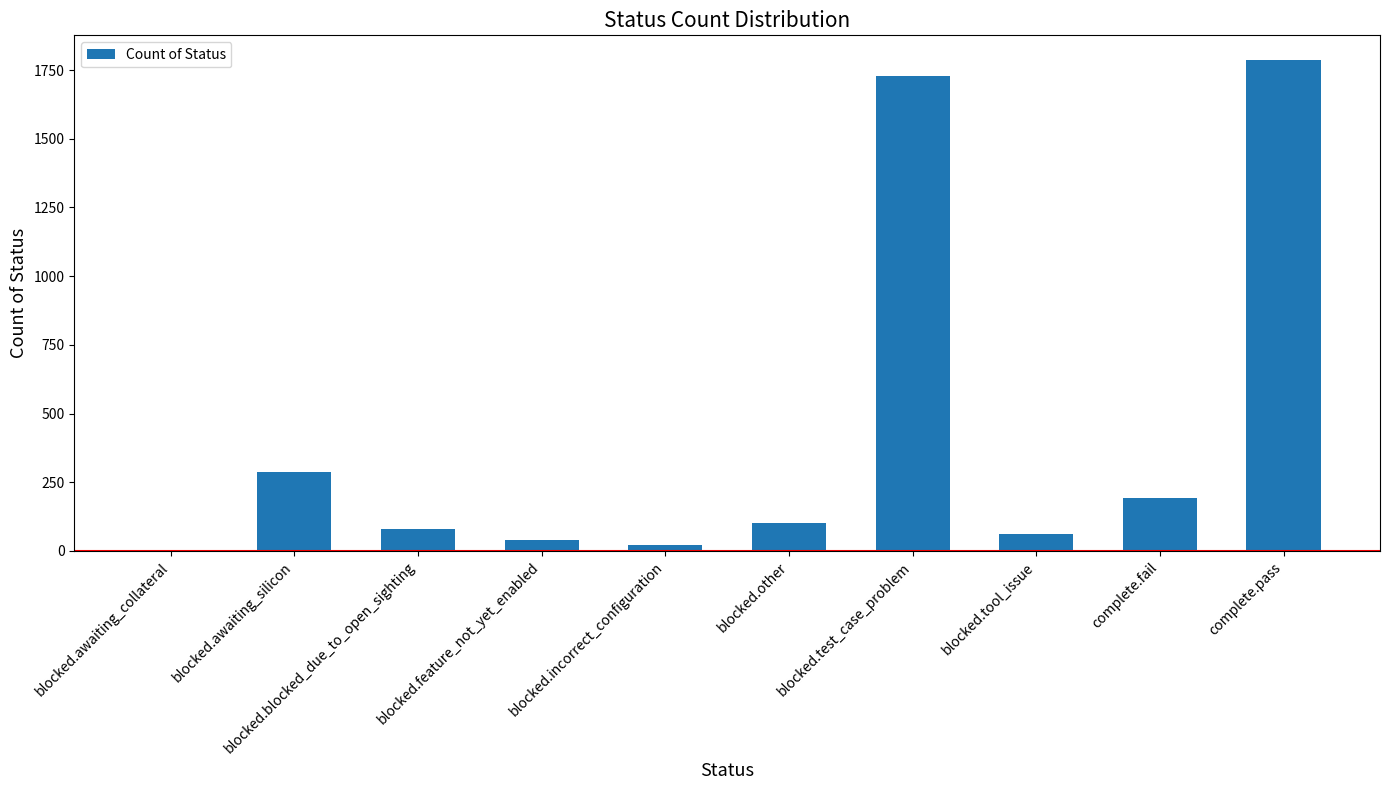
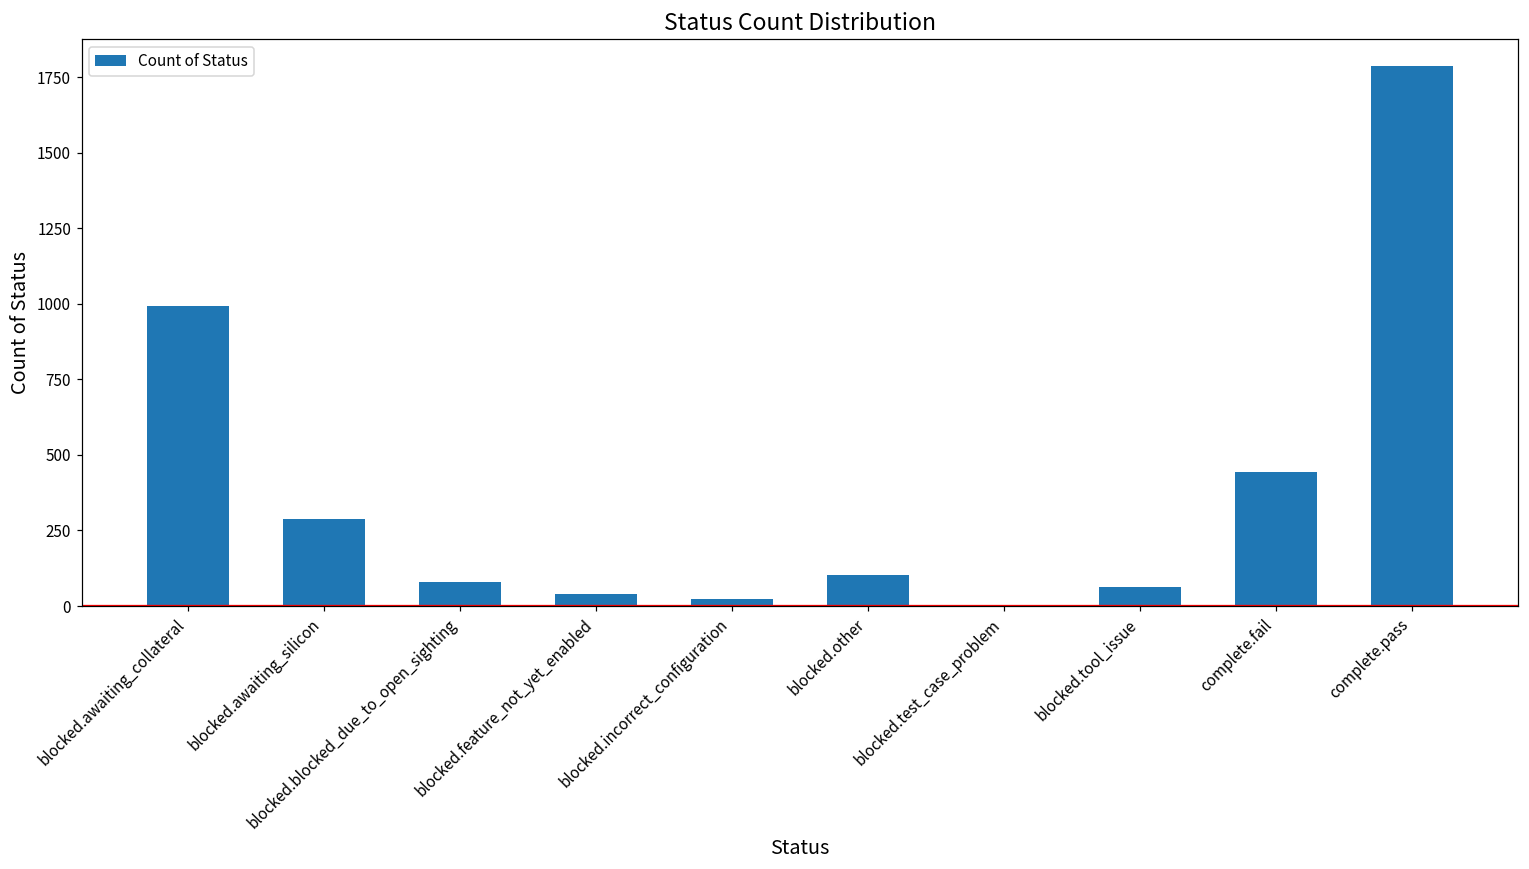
  {
-   "blocked.awaiting_collateral": 0,
+   "blocked.awaiting_collateral": 990,
    "blocked.awaiting_silicon": 290,
    "blocked.blocked_due_to_open_sighting": 80,
    "blocked.feature_not_yet_enabled": 40,
    "blocked.incorrect_configuration": 20,
    "blocked.other": 100,
-   "blocked.test_case_problem": 1730,
+   "blocked.test_case_problem": 0,
    "blocked.tool_issue": 60,
-   "complete.fail": 190,
+   "complete.fail": 440,
    "complete.pass": 1790
  }
